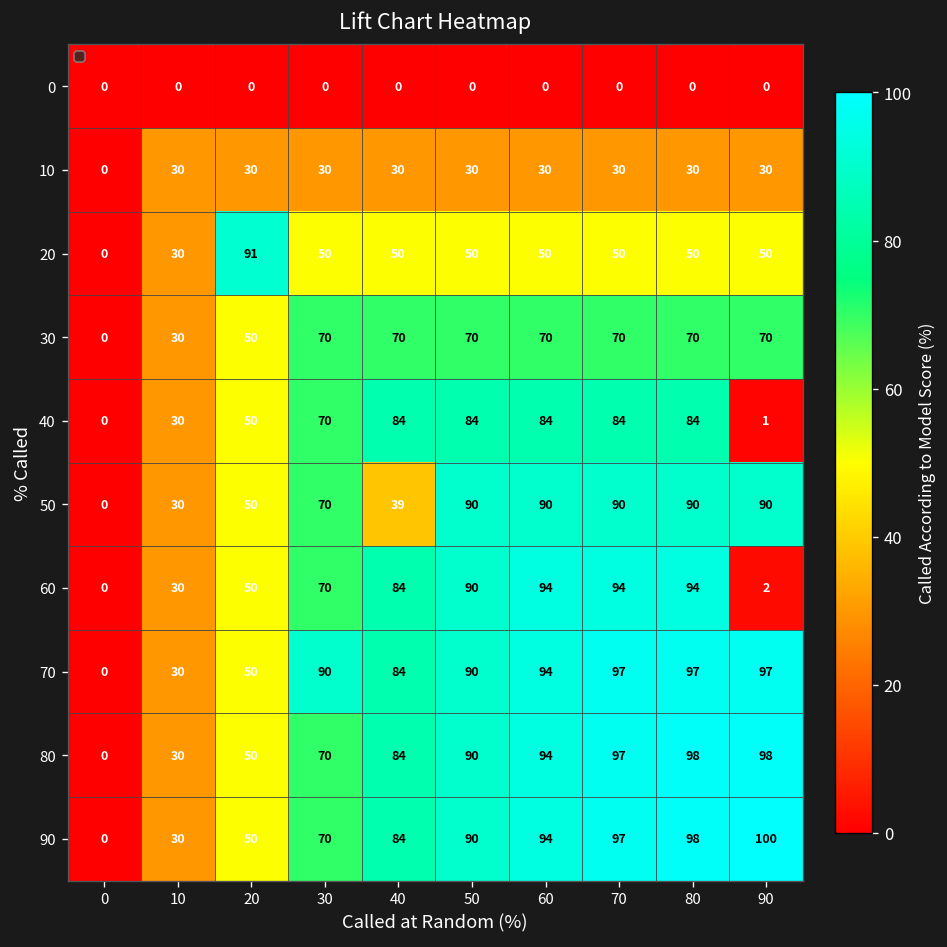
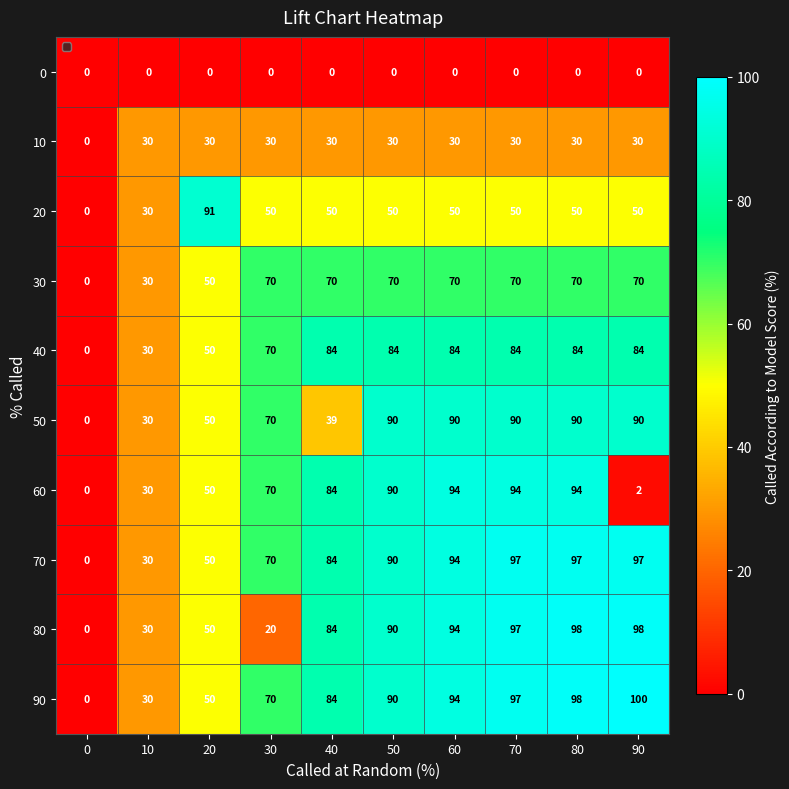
  {
    "0": {
      "0": 0,
      "10": 0,
      "20": 0,
      "30": 0,
      "40": 0,
      "50": 0,
      "60": 0,
      "70": 0,
      "80": 0,
      "90": 0
    },
    "10": {
      "0": 0,
      "10": 30,
      "20": 30,
      "30": 30,
      "40": 30,
      "50": 30,
      "60": 30,
      "70": 30,
      "80": 30,
      "90": 30
    },
    "20": {
      "0": 0,
      "10": 30,
      "20": 91,
      "30": 50,
      "40": 50,
      "50": 50,
      "60": 50,
      "70": 50,
      "80": 50,
      "90": 50
    },
    "30": {
      "0": 0,
      "10": 30,
      "20": 50,
      "30": 70,
      "40": 70,
      "50": 70,
      "60": 70,
      "70": 70,
      "80": 70,
      "90": 70
    },
    "40": {
      "0": 0,
      "10": 30,
      "20": 50,
      "30": 70,
      "40": 84,
      "50": 84,
      "60": 84,
      "70": 84,
      "80": 84,
-     "90": 1
+     "90": 84
    },
    "50": {
      "0": 0,
      "10": 30,
      "20": 50,
      "30": 70,
      "40": 39,
      "50": 90,
      "60": 90,
      "70": 90,
      "80": 90,
      "90": 90
    },
    "60": {
      "0": 0,
      "10": 30,
      "20": 50,
      "30": 70,
      "40": 84,
      "50": 90,
      "60": 94,
      "70": 94,
      "80": 94,
      "90": 2
    },
    "70": {
      "0": 0,
      "10": 30,
      "20": 50,
-     "30": 90,
+     "30": 70,
      "40": 84,
      "50": 90,
      "60": 94,
      "70": 97,
      "80": 97,
      "90": 97
    },
    "80": {
      "0": 0,
      "10": 30,
      "20": 50,
-     "30": 70,
+     "30": 20,
      "40": 84,
      "50": 90,
      "60": 94,
      "70": 97,
      "80": 98,
      "90": 98
    },
    "90": {
      "0": 0,
      "10": 30,
      "20": 50,
      "30": 70,
      "40": 84,
      "50": 90,
      "60": 94,
      "70": 97,
      "80": 98,
      "90": 100
    }
  }
